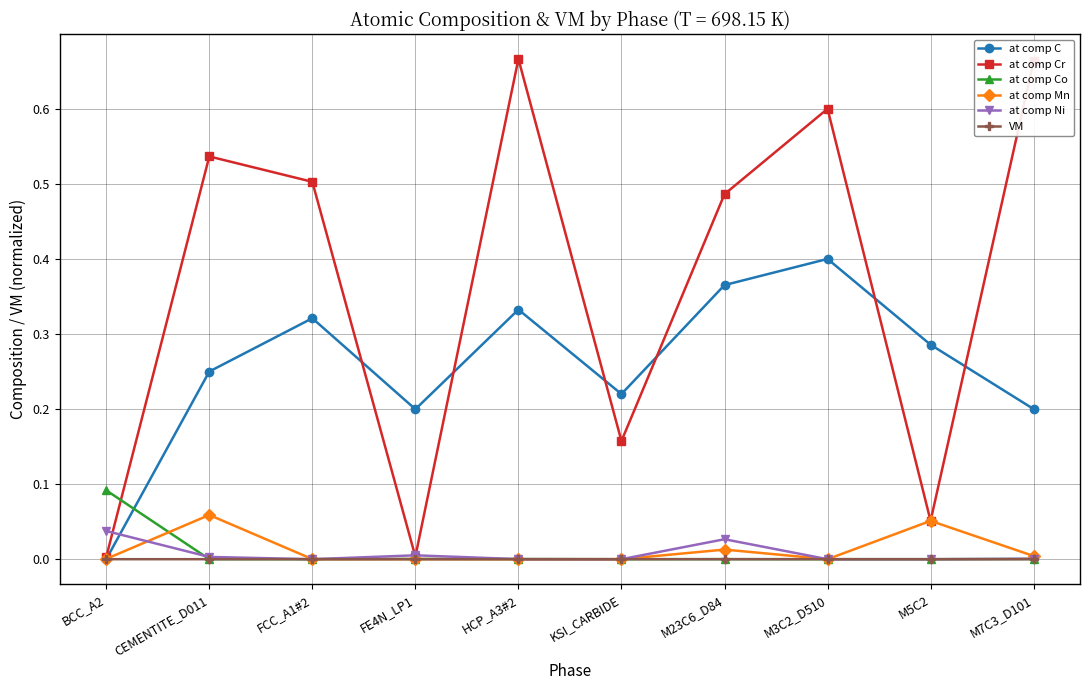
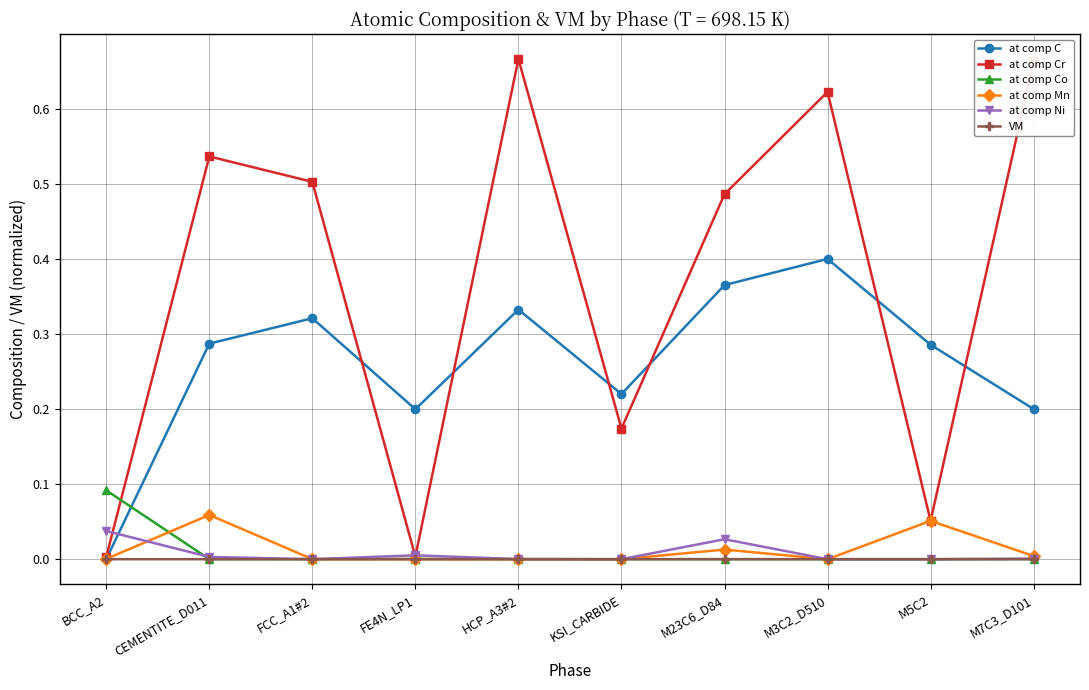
  {
    "at comp C": {
-     "CEMENTITE_D011": 0.25,
+     "CEMENTITE_D011": 0.29,
      "FCC_A1#2": 0.32,
      "FE4N_LP1": 0.20,
      "HCP_A3#2": 0.33,
      "KSI_CARBIDE": 0.22,
      "M23C6_D84": 0.37,
      "M3C2_D510": 0.40,
      "M5C2": 0.29,
      "M7C3_D101": 0.20
    },
    "at comp Cr": {
      "CEMENTITE_D011": 0.54,
      "FCC_A1#2": 0.50,
      "HCP_A3#2": 0.67,
-     "KSI_CARBIDE": 0.16,
+     "KSI_CARBIDE": 0.17,
      "M23C6_D84": 0.49,
-     "M3C2_D510": 0.60
+     "M3C2_D510": 0.62
    },
    "at comp Co": {
      "BCC_A2": 0.09
    },
    "at comp Mn": {
      "CEMENTITE_D011": 0.06,
      "M23C6_D84": 0.01,
      "M7C3_D101": 0.00
    },
    "at comp Ni": {
      "BCC_A2": 0.04,
      "M23C6_D84": 0.03
    }
  }
